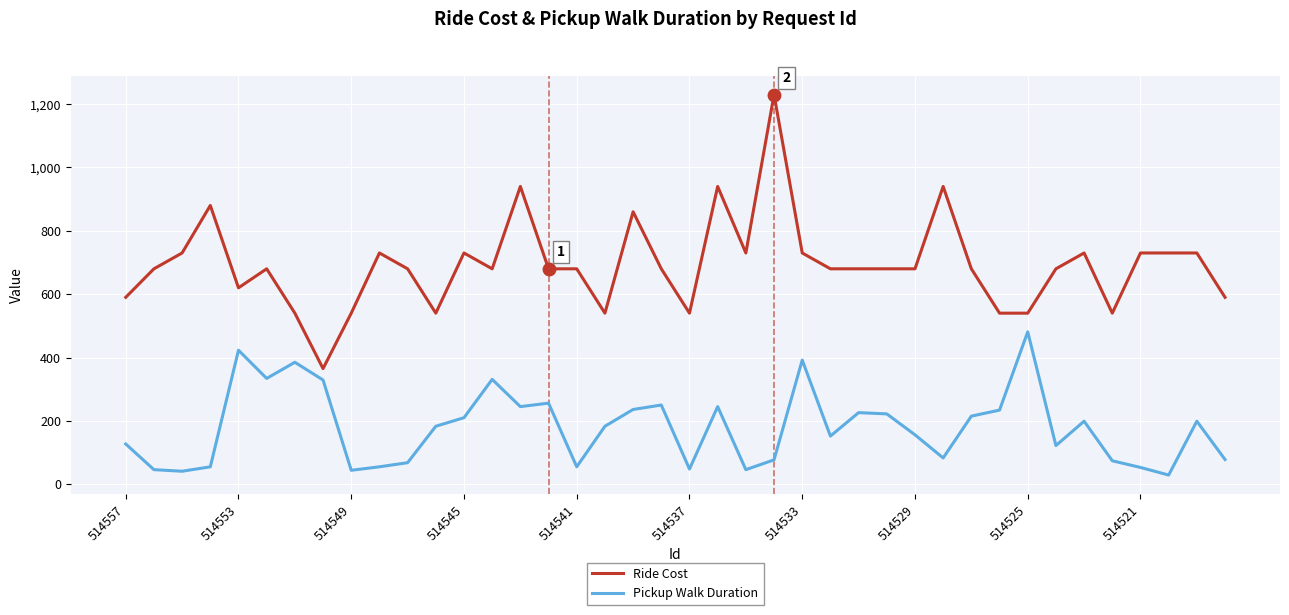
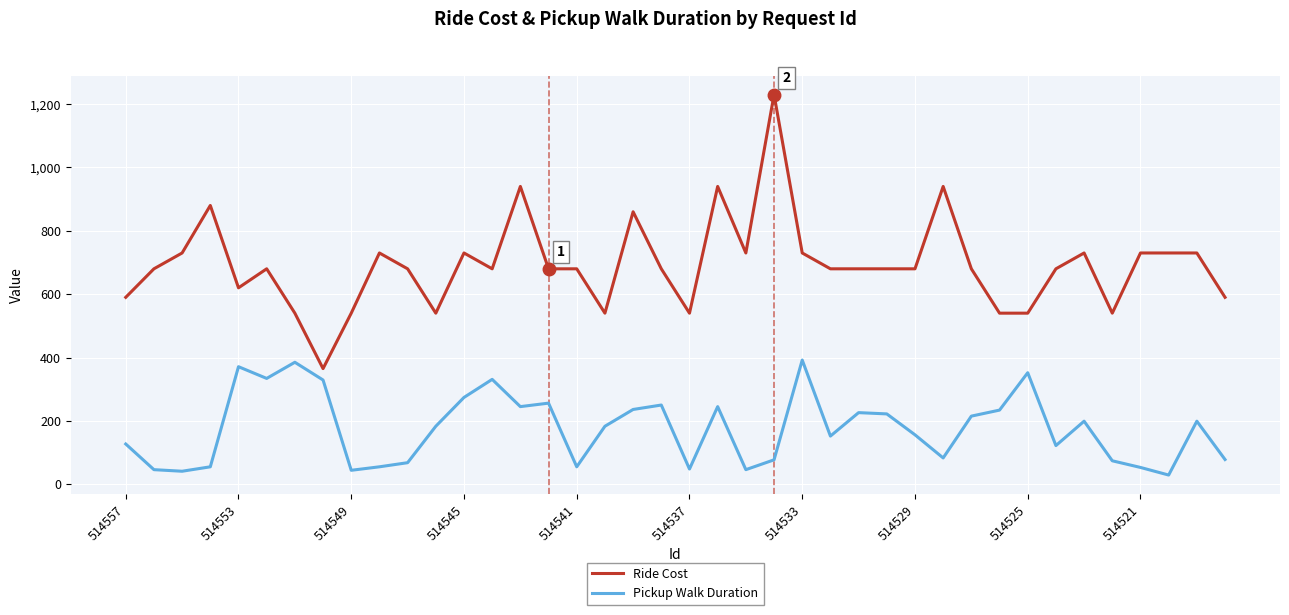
  {
    "Pickup Walk Duration": {
      "514557": 130,
-     "514553": 420,
+     "514553": 370,
      "514549": 40,
-     "514545": 210,
+     "514545": 270,
      "514541": 60,
      "514537": 50,
      "514533": 390,
      "514529": 160,
-     "514525": 480,
+     "514525": 350,
      "514521": 50
    }
  }
